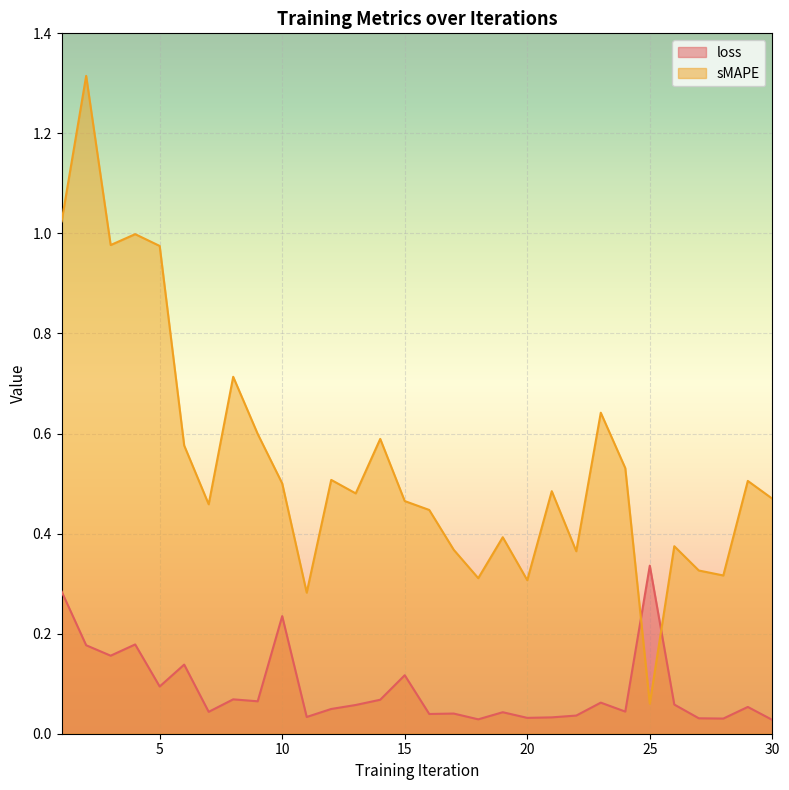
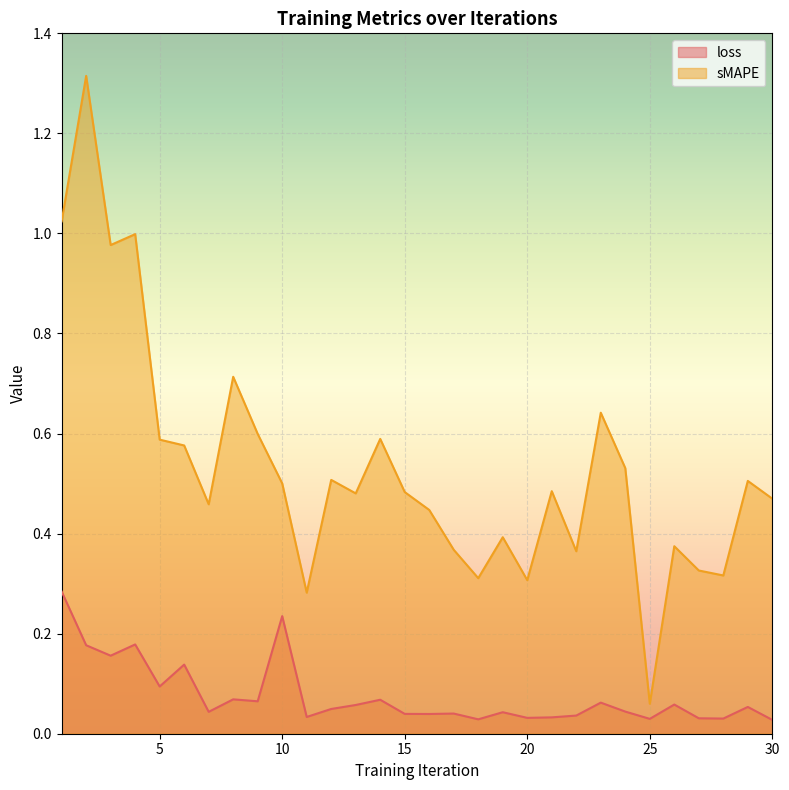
  {
    "loss": {
      "5": 0.09,
      "10": 0.24,
-     "15": 0.12,
+     "15": 0.04,
      "20": 0.03,
-     "25": 0.34,
+     "25": 0.03,
      "30": 0.03
    },
    "sMAPE": {
-     "5": 0.98,
+     "5": 0.59,
      "10": 0.50,
-     "15": 0.47,
+     "15": 0.48,
      "20": 0.31,
      "25": 0.06,
      "30": 0.47
    }
  }
